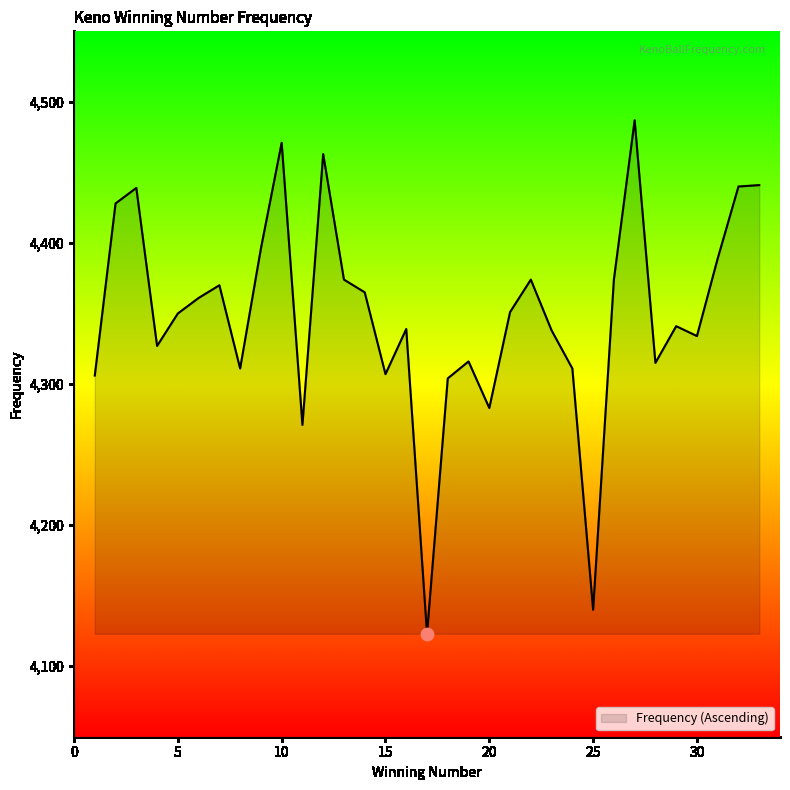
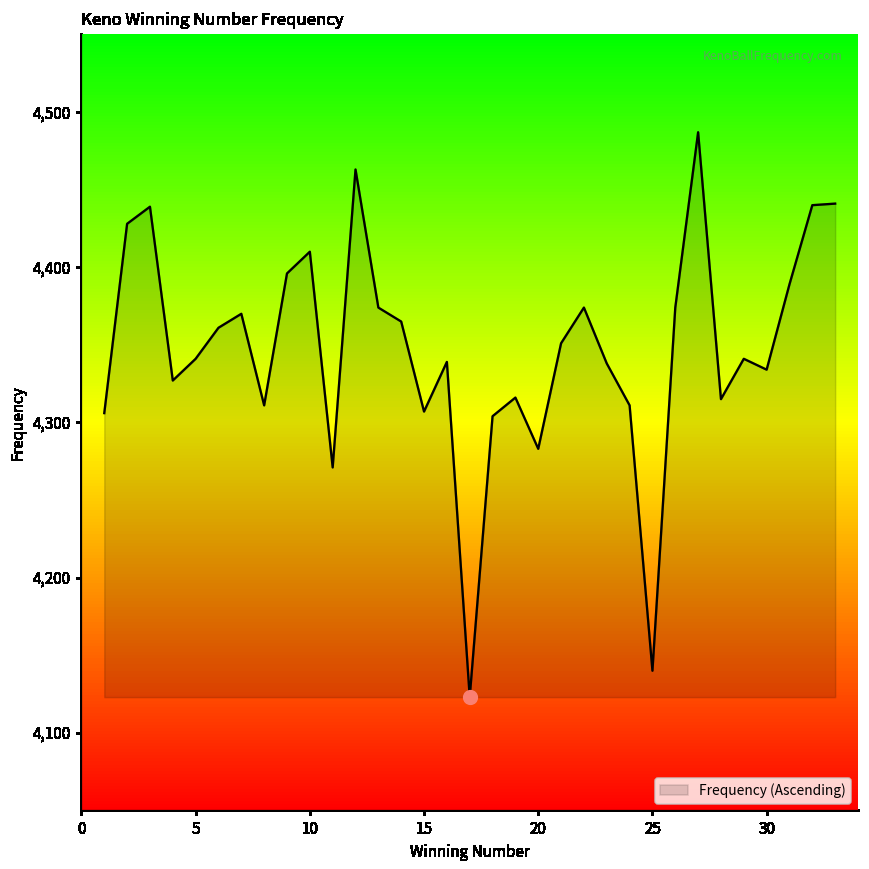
  {
    "Frequency (Ascending)": {
-     "5": "4,350",
-     "10": "4,471",
+     "5": "4,341",
+     "10": "4,410",
      "15": "4,307",
      "20": "4,283",
      "25": "4,140",
      "30": "4,334"
    }
  }
